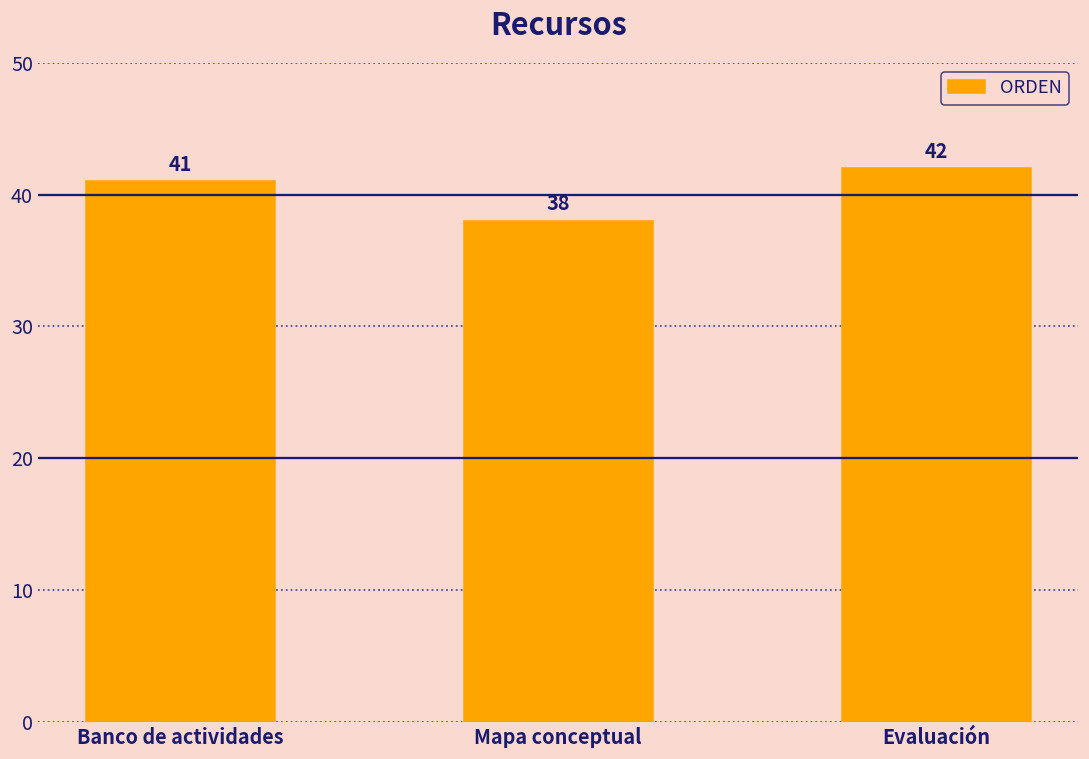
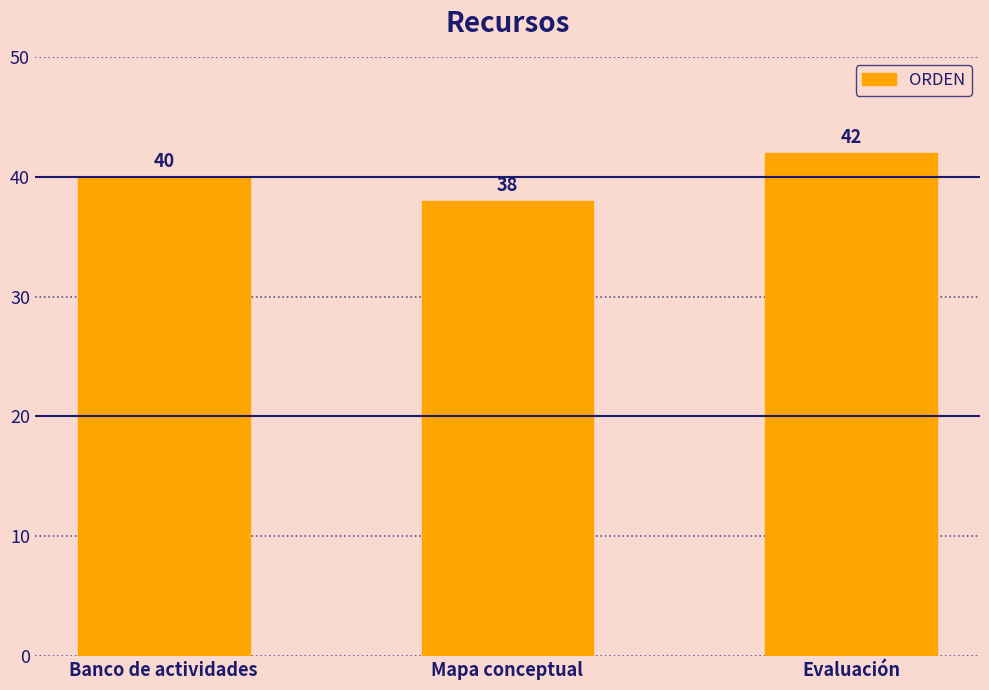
  {
-   "Banco de actividades": 41,
+   "Banco de actividades": 40,
    "Mapa conceptual": 38,
    "Evaluación": 42
  }
